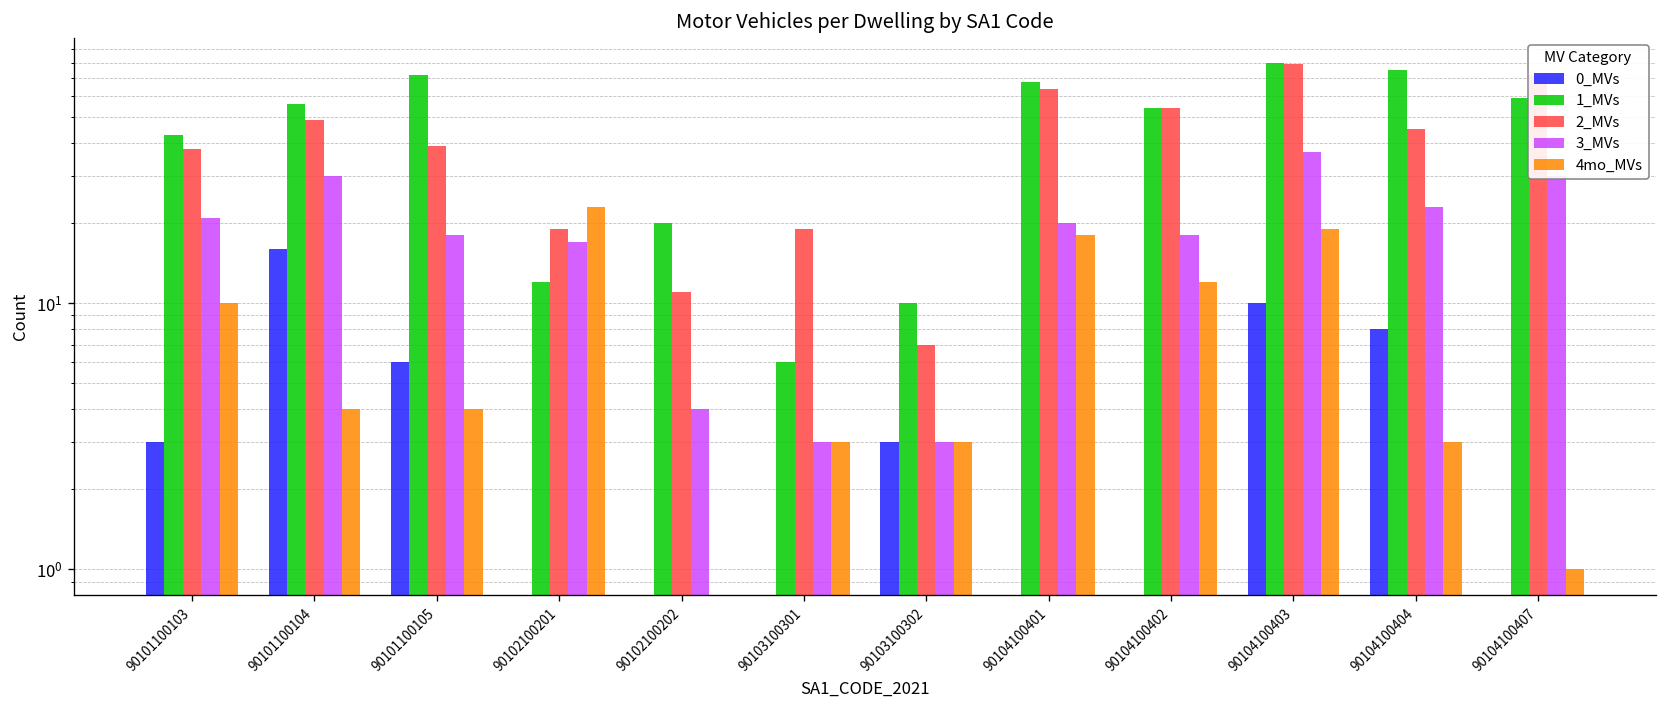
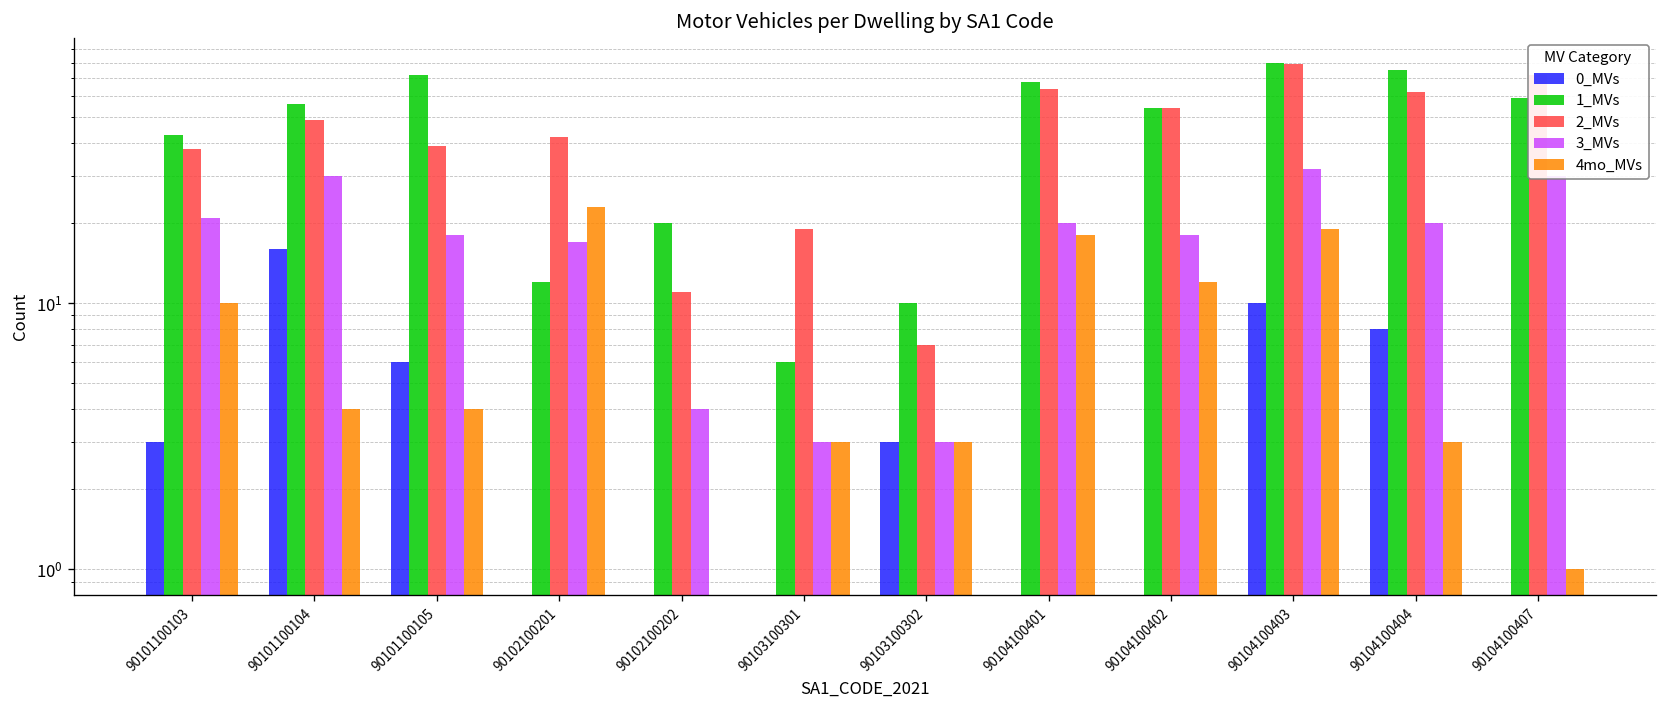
  {
    "0_MVs": {
      "90101100103": 3,
      "90101100104": 16,
      "90101100105": 6,
      "90103100302": 3,
      "90104100403": 10,
      "90104100404": 8
    },
    "1_MVs": {
      "90101100103": 43,
      "90101100104": 56,
      "90101100105": 72,
      "90102100201": 12,
      "90102100202": 20,
      "90103100301": 6,
      "90103100302": 10,
      "90104100401": 68,
      "90104100402": 54,
      "90104100403": 80,
      "90104100404": 75,
      "90104100407": 59
    },
    "2_MVs": {
      "90101100103": 38,
      "90101100104": 49,
      "90101100105": 39,
-     "90102100201": 19,
+     "90102100201": 42,
      "90102100202": 11,
      "90103100301": 19,
      "90103100302": 7,
      "90104100401": 64,
      "90104100402": 54,
      "90104100403": 79,
-     "90104100404": 45
+     "90104100404": 62
    },
    "3_MVs": {
      "90101100103": 21,
      "90101100104": 30,
      "90101100105": 18,
      "90102100201": 17,
      "90102100202": 4,
      "90103100301": 3,
      "90103100302": 3,
      "90104100401": 20,
      "90104100402": 18,
-     "90104100403": 37,
-     "90104100404": 23
+     "90104100403": 32,
+     "90104100404": 20
    },
    "4mo_MVs": {
      "90101100103": 10,
      "90101100104": 4,
      "90101100105": 4,
      "90102100201": 23,
      "90103100301": 3,
      "90103100302": 3,
      "90104100401": 18,
      "90104100402": 12,
      "90104100403": 19,
      "90104100404": 3,
      "90104100407": 1
    }
  }
